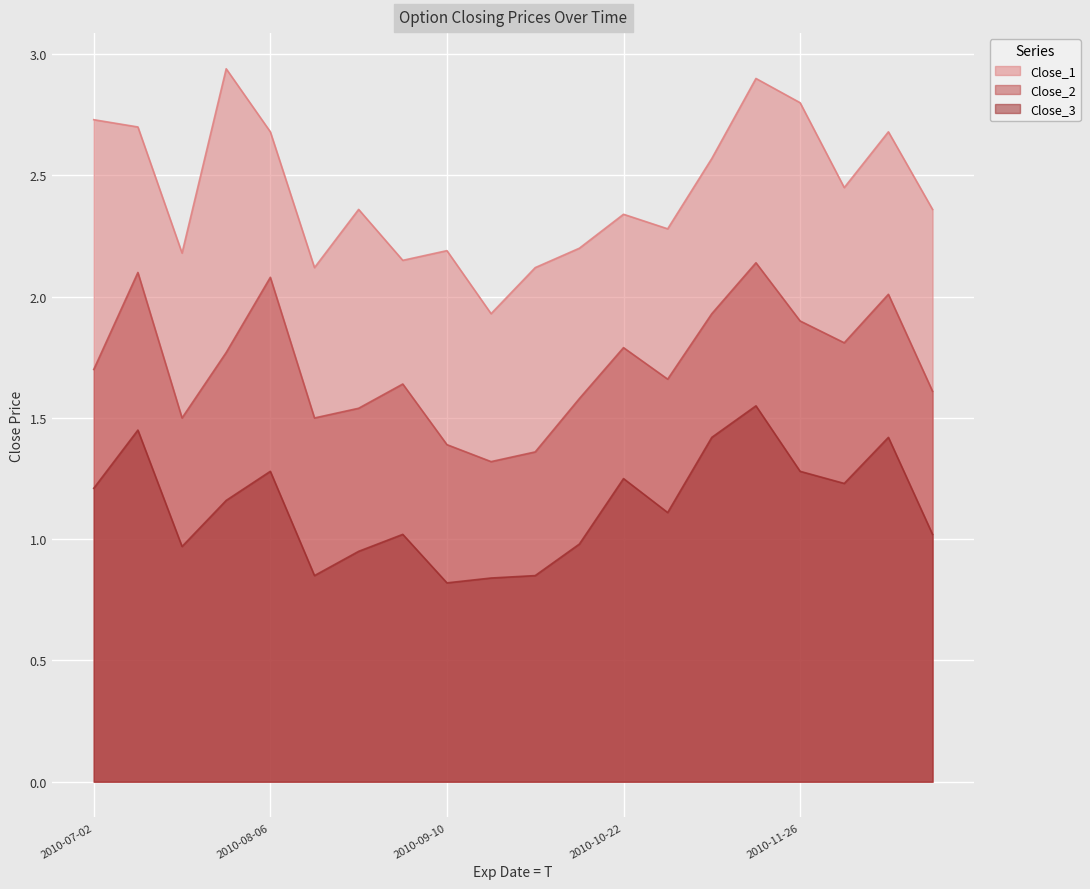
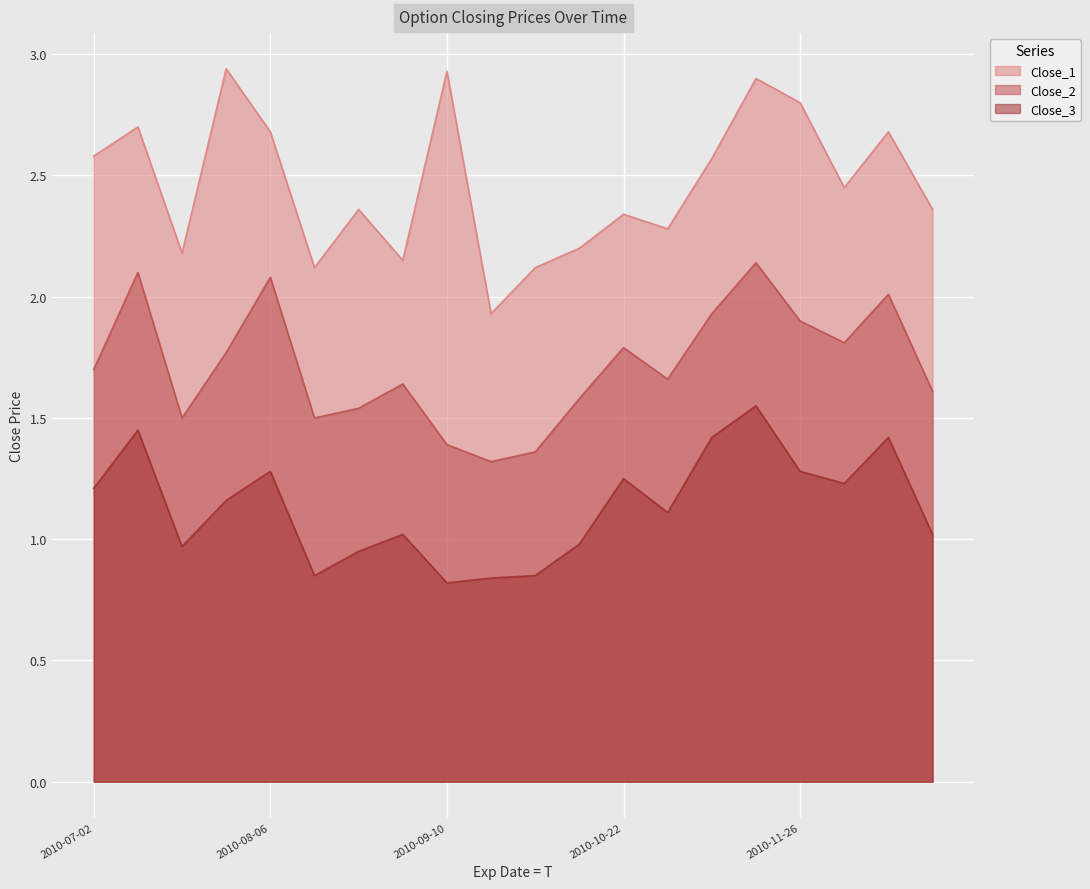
  {
    "Close_1": {
-     "2010-07-02": 2.73,
+     "2010-07-02": 2.58,
      "2010-08-06": 2.68,
-     "2010-09-10": 2.19,
+     "2010-09-10": 2.93,
      "2010-10-22": 2.34,
      "2010-11-26": 2.80
    }
  }
